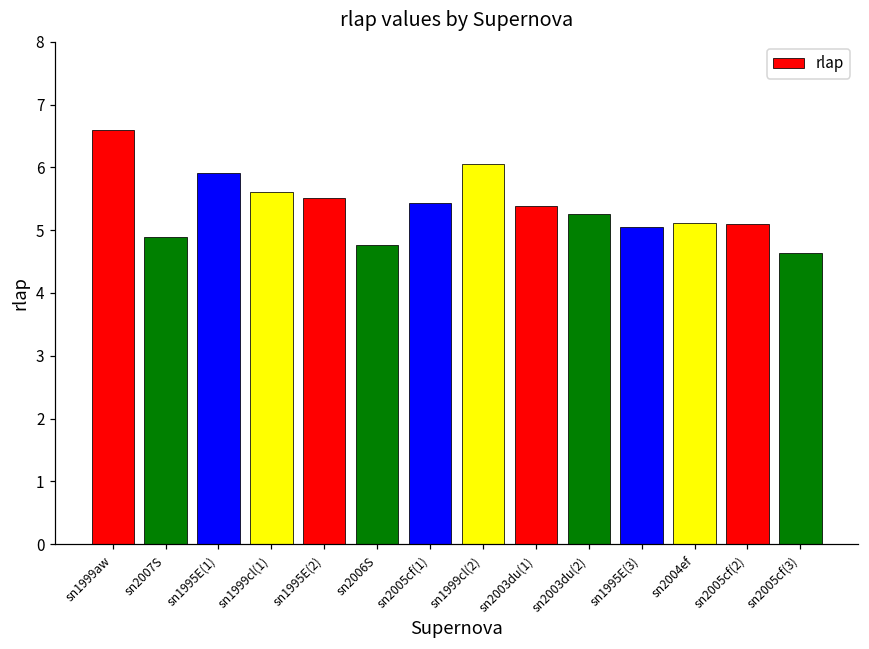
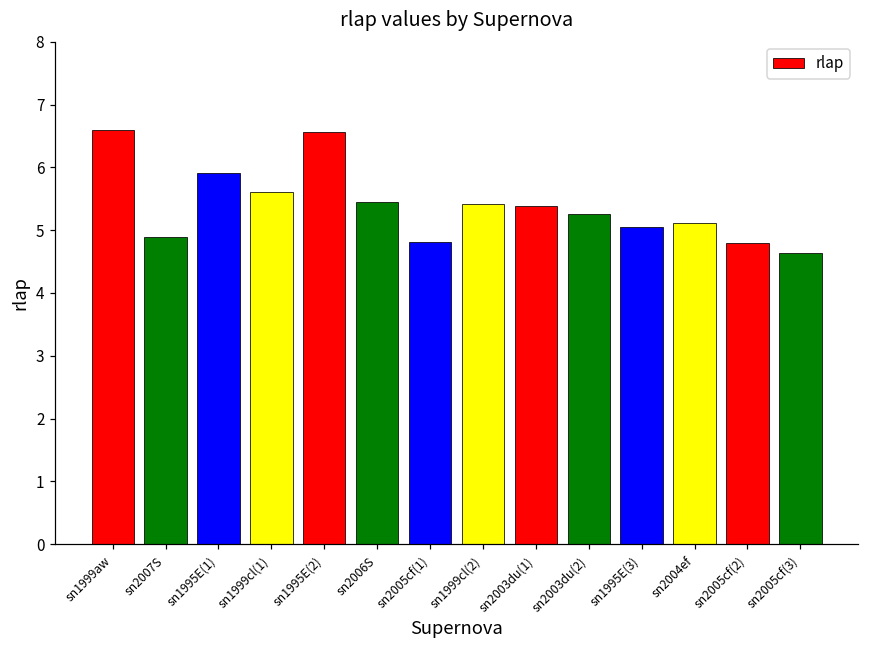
  {
    "sn1999aw": 6.6,
    "sn2007S": 4.9,
    "sn1995E(1)": 5.9,
    "sn1999cl(1)": 5.6,
-   "sn1995E(2)": 5.5,
-   "sn2006S": 4.8,
-   "sn2005cf(1)": 5.4,
-   "sn1999cl(2)": 6.1,
+   "sn1995E(2)": 6.6,
+   "sn2006S": 5.5,
+   "sn2005cf(1)": 4.8,
+   "sn1999cl(2)": 5.4,
    "sn2003du(1)": 5.4,
    "sn2003du(2)": 5.3,
    "sn1995E(3)": 5.1,
    "sn2004ef": 5.1,
-   "sn2005cf(2)": 5.1,
+   "sn2005cf(2)": 4.8,
    "sn2005cf(3)": 4.6
  }
